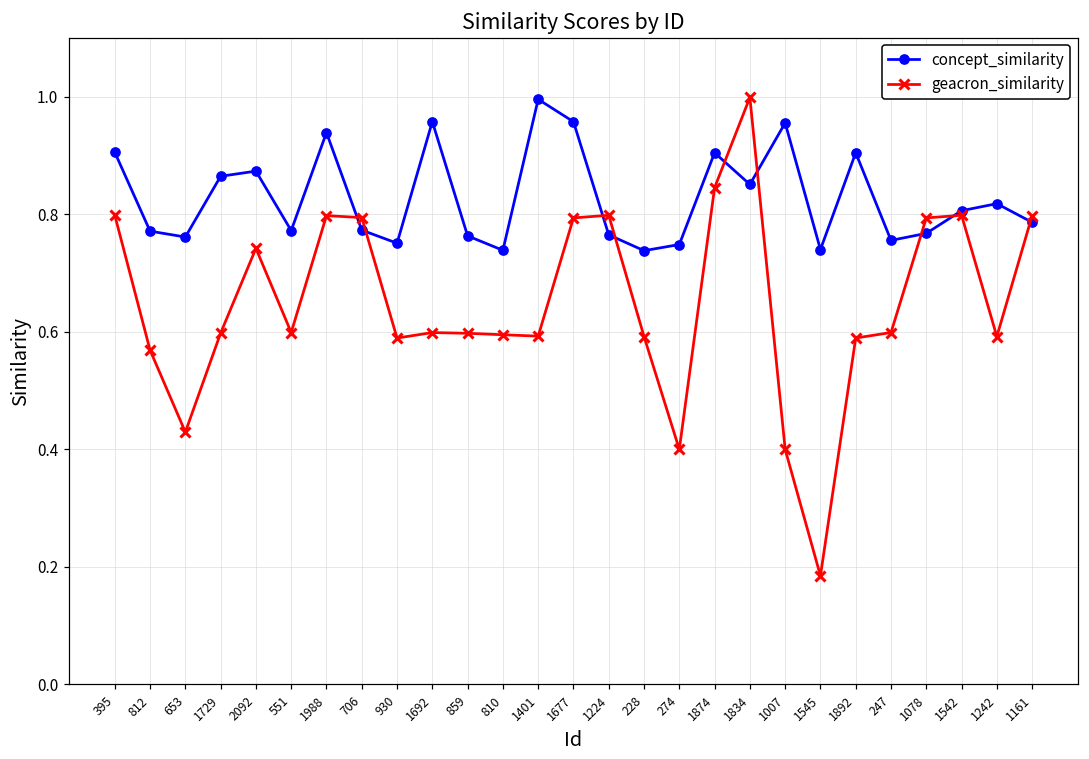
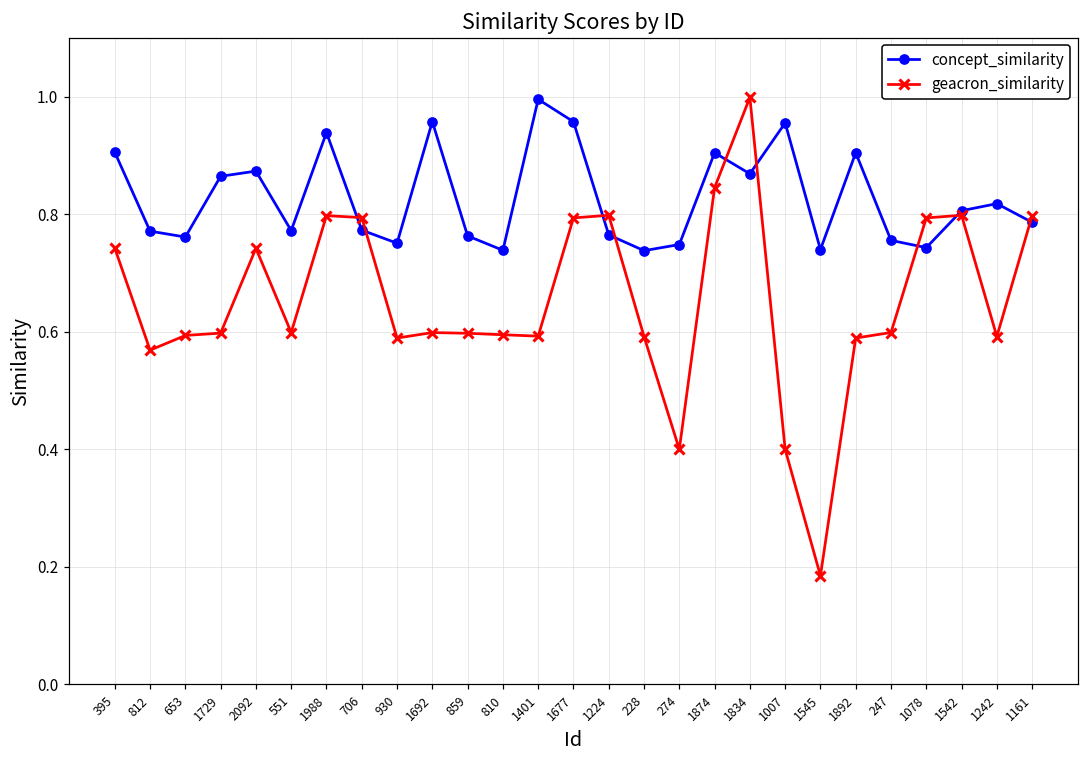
  {
    "concept_similarity": {
      "395": 0.91,
      "812": 0.77,
      "653": 0.76,
      "1729": 0.86,
      "2092": 0.87,
      "551": 0.77,
      "1988": 0.94,
      "706": 0.77,
      "930": 0.75,
      "1692": 0.96,
      "859": 0.76,
      "810": 0.74,
      "1401": 1.00,
      "1677": 0.96,
      "1224": 0.76,
      "228": 0.74,
      "274": 0.75,
      "1874": 0.90,
-     "1834": 0.85,
+     "1834": 0.87,
      "1007": 0.96,
      "1545": 0.74,
      "1892": 0.90,
      "247": 0.76,
-     "1078": 0.77,
+     "1078": 0.74,
      "1542": 0.81,
      "1242": 0.82,
      "1161": 0.79
    },
    "geacron_similarity": {
-     "395": 0.80,
+     "395": 0.74,
      "812": 0.57,
-     "653": 0.43,
+     "653": 0.59,
      "1729": 0.60,
      "2092": 0.74,
      "551": 0.60,
      "1988": 0.80,
      "706": 0.79,
      "930": 0.59,
      "1692": 0.60,
      "859": 0.60,
      "810": 0.59,
      "1401": 0.59,
      "1677": 0.79,
      "1224": 0.80,
      "228": 0.59,
      "274": 0.40,
      "1874": 0.84,
      "1834": 1.00,
      "1007": 0.40,
      "1545": 0.18,
      "1892": 0.59,
      "247": 0.60,
      "1078": 0.79,
      "1542": 0.80,
      "1242": 0.59,
      "1161": 0.80
    }
  }
